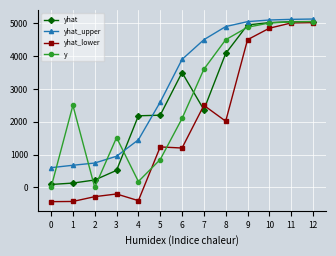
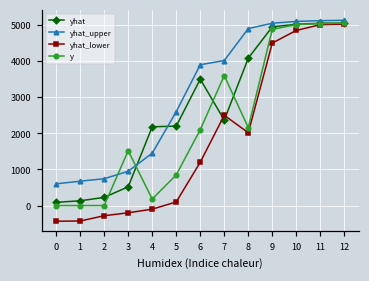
  {
    "yhat": {
      "0": 100,
      "1": 100,
      "2": 200,
      "3": 500,
      "4": 2200,
      "5": 2200,
      "6": 3500,
      "7": 2400,
      "8": 4100
    },
    "yhat_upper": {
      "0": 600,
      "1": 700,
      "2": 700,
      "3": 1000,
      "4": 1500,
      "5": 2600,
      "6": 3900,
-     "7": 4500,
+     "7": 4000,
      "8": 4900,
      "9": 5100,
      "10": 5100,
      "12": 5100
    },
    "yhat_lower": {
      "0": -400,
      "1": -400,
      "2": -300,
      "3": -200,
-     "4": -400,
-     "5": 1200,
+     "4": -100,
+     "5": 100,
      "6": 1200,
      "7": 2500,
      "8": 2000,
      "9": 4500,
      "10": 4900
    },
    "y": {
      "0": 0,
-     "1": 2500,
+     "1": 0,
      "2": 0,
      "3": 1500,
      "4": 200,
      "5": 900,
      "6": 2100,
      "7": 3600,
-     "8": 4500
+     "8": 2200
    }
  }
